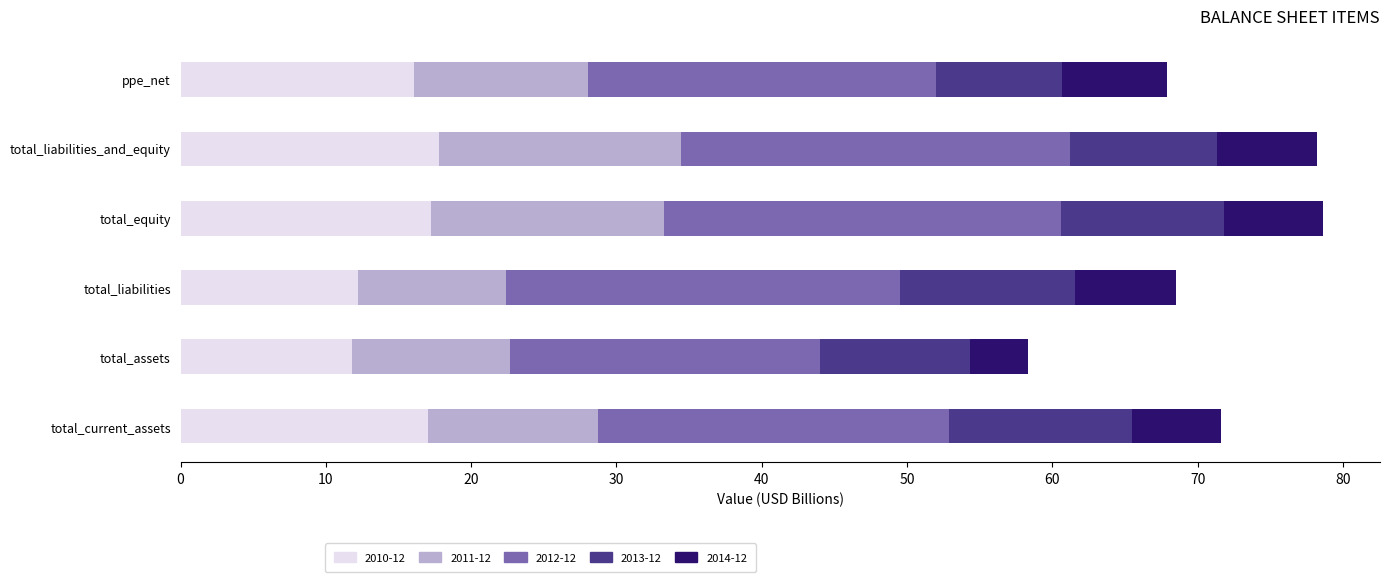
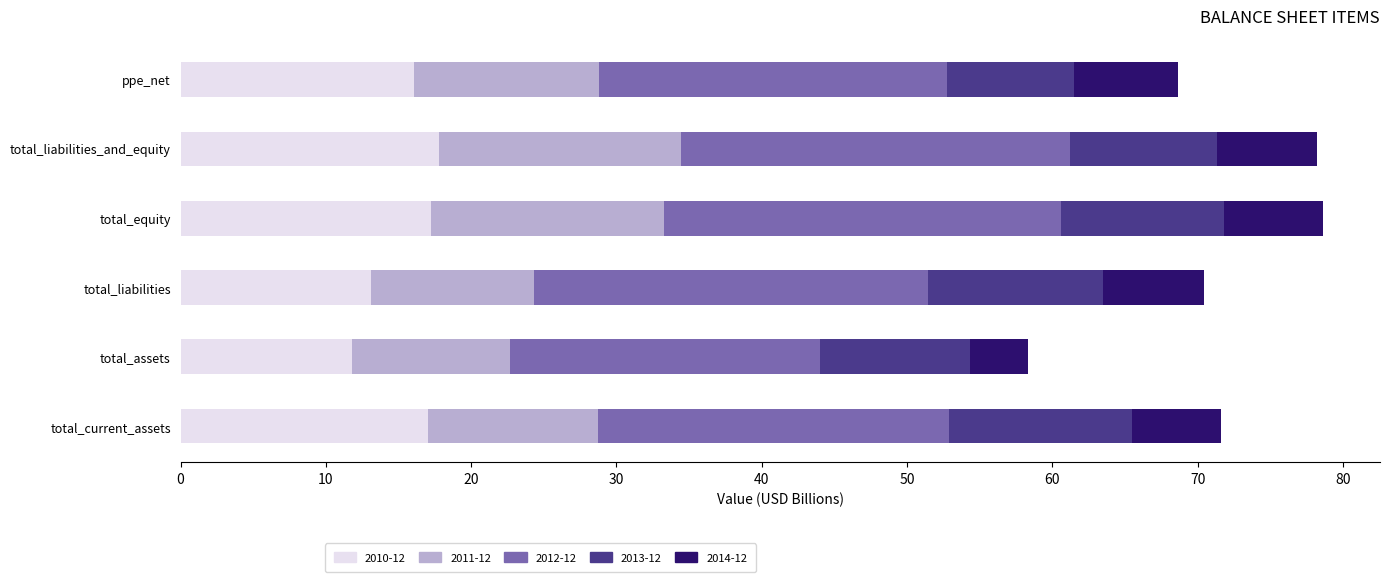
  {
    "2010-12": {
      "ppe_net": 16.1,
      "total_liabilities_and_equity": 17.8,
      "total_equity": 17.3,
-     "total_liabilities": 12.2,
+     "total_liabilities": 13.1,
      "total_assets": 11.8,
      "total_current_assets": 17.0
    },
    "2011-12": {
-     "ppe_net": 12.0,
+     "ppe_net": 12.7,
      "total_liabilities_and_equity": 16.7,
      "total_equity": 16.0,
-     "total_liabilities": 10.2,
+     "total_liabilities": 11.2,
      "total_assets": 10.9,
      "total_current_assets": 11.8
    },
    "2012-12": {
      "ppe_net": 23.9,
      "total_liabilities_and_equity": 26.8,
      "total_equity": 27.3,
      "total_liabilities": 27.1,
      "total_assets": 21.3,
      "total_current_assets": 24.2
    }
  }
